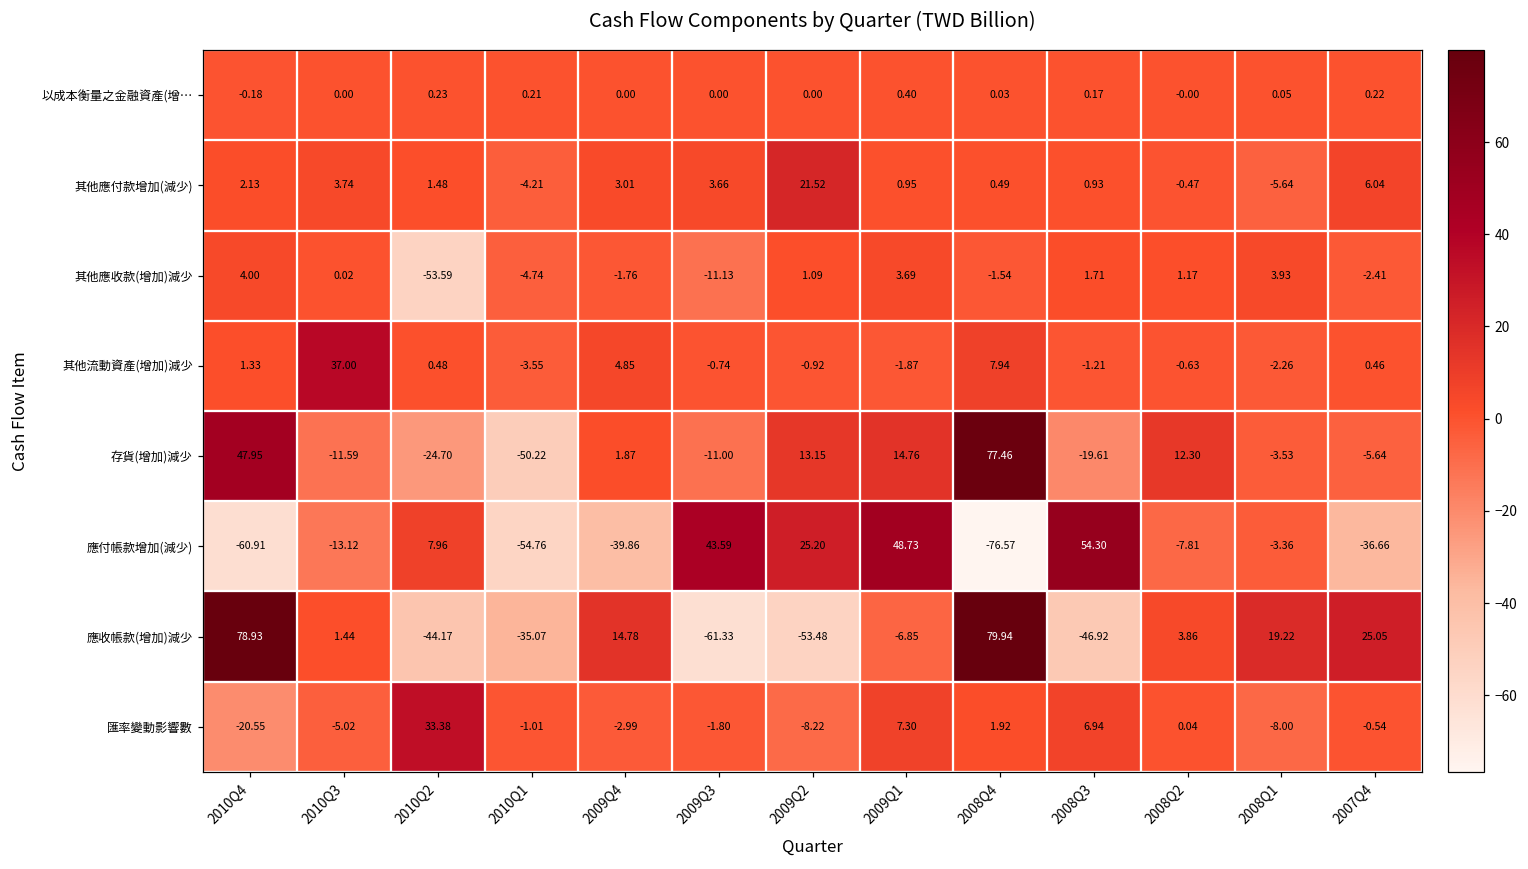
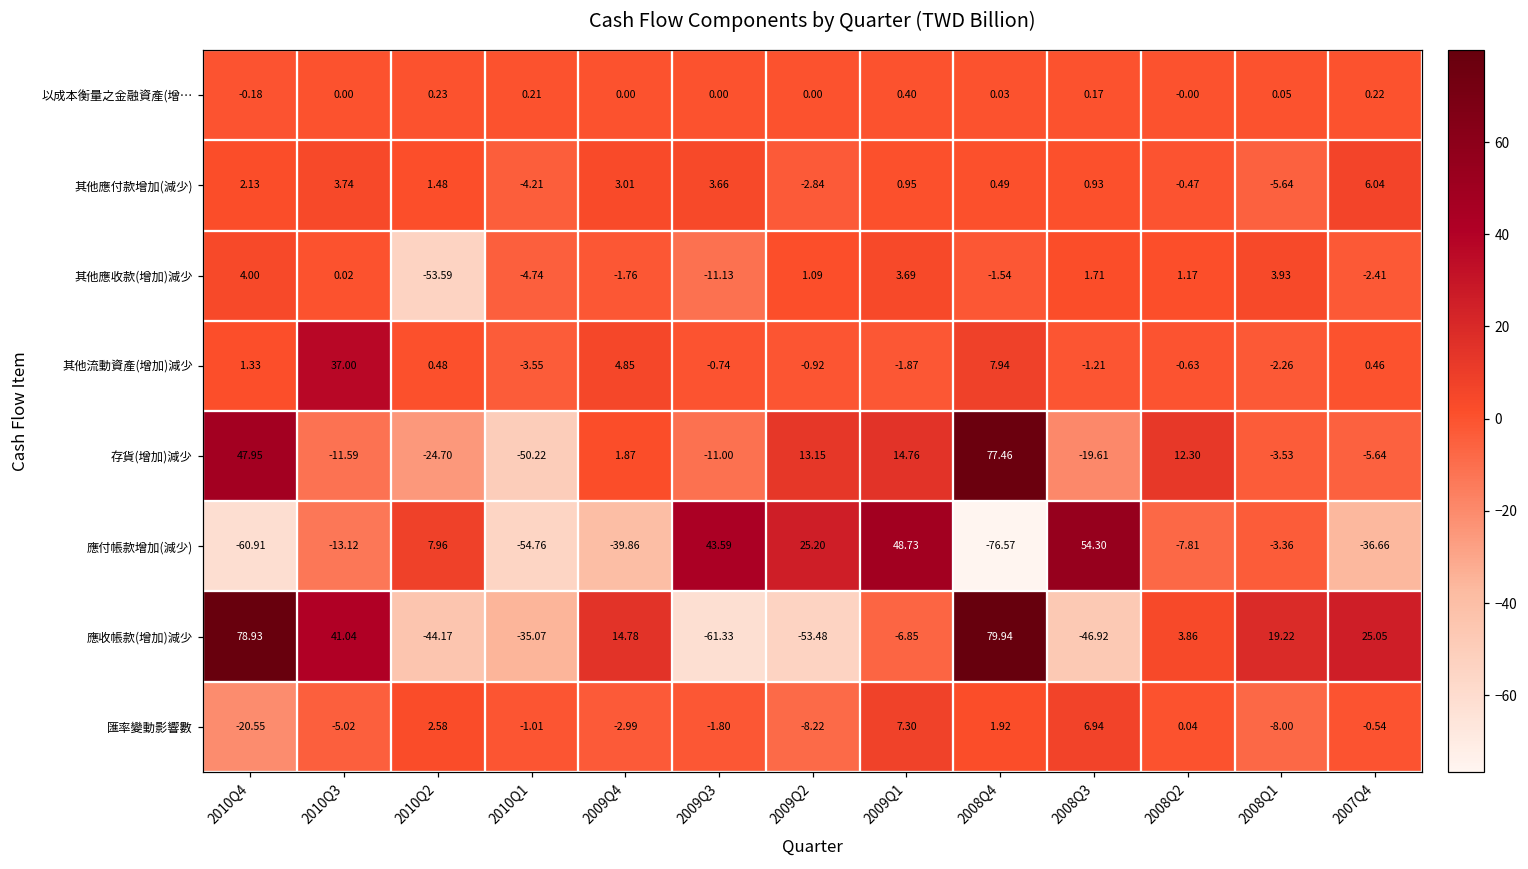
  {
    "以成本衡量之金融資產(增…": {
      "2010Q4": -0.18,
      "2010Q3": 0.00,
      "2010Q2": 0.23,
      "2010Q1": 0.21,
      "2009Q4": 0.00,
      "2009Q3": 0.00,
      "2009Q2": 0.00,
      "2009Q1": 0.40,
      "2008Q4": 0.03,
      "2008Q3": 0.17,
      "2008Q2": -0.00,
      "2008Q1": 0.05,
      "2007Q4": 0.22
    },
    "其他應付款增加(減少)": {
      "2010Q4": 2.13,
      "2010Q3": 3.74,
      "2010Q2": 1.48,
      "2010Q1": -4.21,
      "2009Q4": 3.01,
      "2009Q3": 3.66,
-     "2009Q2": 21.52,
+     "2009Q2": -2.84,
      "2009Q1": 0.95,
      "2008Q4": 0.49,
      "2008Q3": 0.93,
      "2008Q2": -0.47,
      "2008Q1": -5.64,
      "2007Q4": 6.04
    },
    "其他應收款(增加)減少": {
      "2010Q4": 4.00,
      "2010Q3": 0.02,
      "2010Q2": -53.59,
      "2010Q1": -4.74,
      "2009Q4": -1.76,
      "2009Q3": -11.13,
      "2009Q2": 1.09,
      "2009Q1": 3.69,
      "2008Q4": -1.54,
      "2008Q3": 1.71,
      "2008Q2": 1.17,
      "2008Q1": 3.93,
      "2007Q4": -2.41
    },
    "其他流動資產(增加)減少": {
      "2010Q4": 1.33,
      "2010Q3": 37.00,
      "2010Q2": 0.48,
      "2010Q1": -3.55,
      "2009Q4": 4.85,
      "2009Q3": -0.74,
      "2009Q2": -0.92,
      "2009Q1": -1.87,
      "2008Q4": 7.94,
      "2008Q3": -1.21,
      "2008Q2": -0.63,
      "2008Q1": -2.26,
      "2007Q4": 0.46
    },
    "存貨(增加)減少": {
      "2010Q4": 47.95,
      "2010Q3": -11.59,
      "2010Q2": -24.70,
      "2010Q1": -50.22,
      "2009Q4": 1.87,
      "2009Q3": -11.00,
      "2009Q2": 13.15,
      "2009Q1": 14.76,
      "2008Q4": 77.46,
      "2008Q3": -19.61,
      "2008Q2": 12.30,
      "2008Q1": -3.53,
      "2007Q4": -5.64
    },
    "應付帳款增加(減少)": {
      "2010Q4": -60.91,
      "2010Q3": -13.12,
      "2010Q2": 7.96,
      "2010Q1": -54.76,
      "2009Q4": -39.86,
      "2009Q3": 43.59,
      "2009Q2": 25.20,
      "2009Q1": 48.73,
      "2008Q4": -76.57,
      "2008Q3": 54.30,
      "2008Q2": -7.81,
      "2008Q1": -3.36,
      "2007Q4": -36.66
    },
    "應收帳款(增加)減少": {
      "2010Q4": 78.93,
-     "2010Q3": 1.44,
+     "2010Q3": 41.04,
      "2010Q2": -44.17,
      "2010Q1": -35.07,
      "2009Q4": 14.78,
      "2009Q3": -61.33,
      "2009Q2": -53.48,
      "2009Q1": -6.85,
      "2008Q4": 79.94,
      "2008Q3": -46.92,
      "2008Q2": 3.86,
      "2008Q1": 19.22,
      "2007Q4": 25.05
    },
    "匯率變動影響數": {
      "2010Q4": -20.55,
      "2010Q3": -5.02,
-     "2010Q2": 33.38,
+     "2010Q2": 2.58,
      "2010Q1": -1.01,
      "2009Q4": -2.99,
      "2009Q3": -1.80,
      "2009Q2": -8.22,
      "2009Q1": 7.30,
      "2008Q4": 1.92,
      "2008Q3": 6.94,
      "2008Q2": 0.04,
      "2008Q1": -8.00,
      "2007Q4": -0.54
    }
  }
